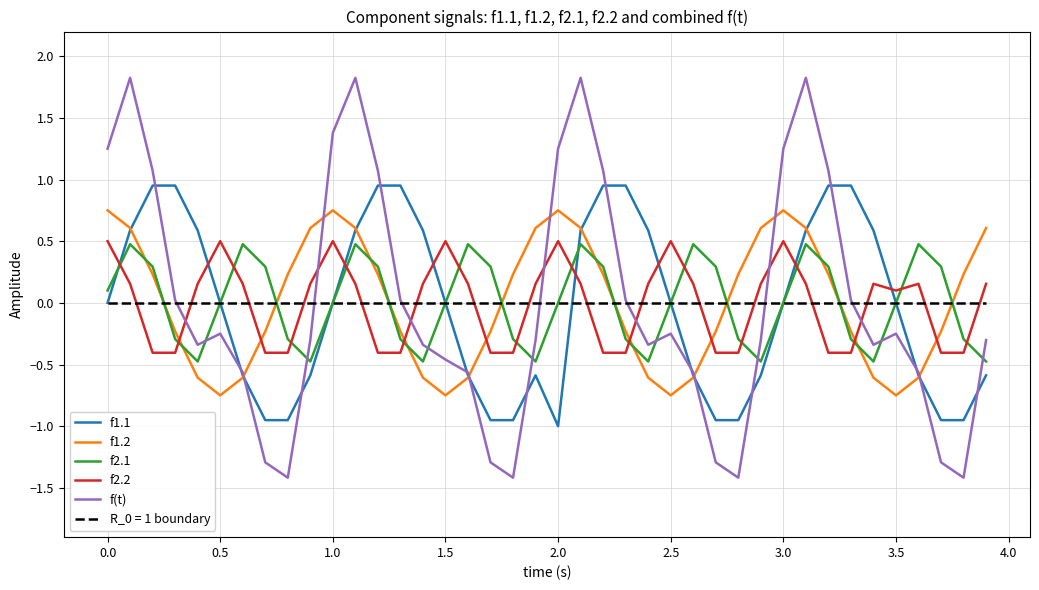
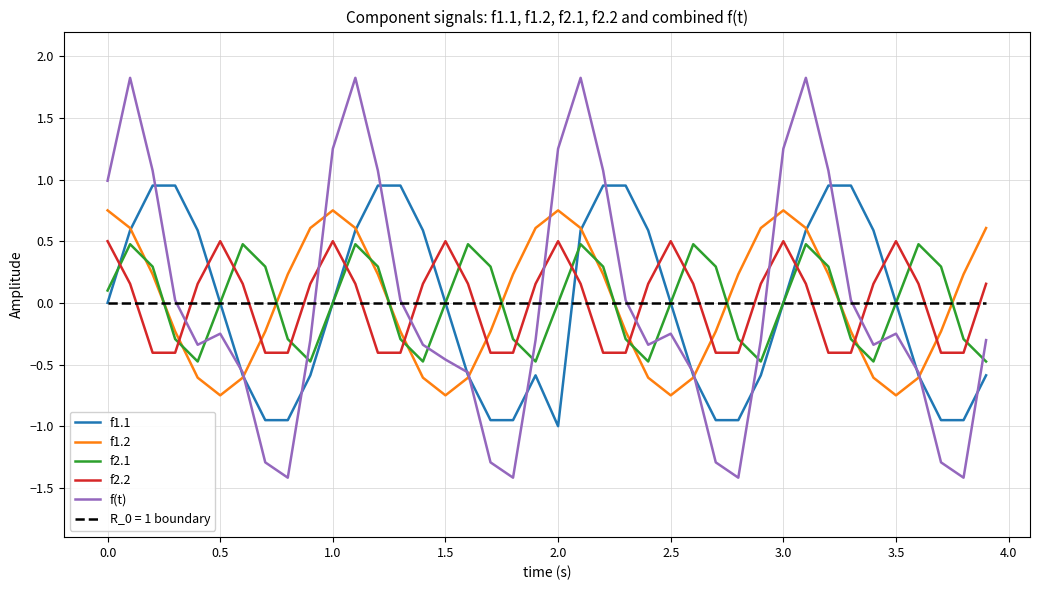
  {
    "f1.1": {
      "2.0": -1.00
    },
    "f1.2": {
      "0.0": 0.75,
      "0.5": -0.75,
      "1.0": 0.75,
      "1.5": -0.75,
      "2.0": 0.75,
      "2.5": -0.75,
      "3.0": 0.75,
      "3.5": -0.75
    },
    "f2.1": {
      "0.0": 0.10
    },
    "f2.2": {
      "0.0": 0.5,
      "0.5": 0.5,
      "1.0": 0.5,
      "1.5": 0.5,
      "2.0": 0.5,
      "2.5": 0.5,
      "3.0": 0.5,
-     "3.5": 0.1
+     "3.5": 0.5
    },
    "f(t)": {
-     "0.0": 1.25,
+     "0.0": 0.99,
      "0.5": -0.25,
-     "1.0": 1.38,
+     "1.0": 1.25,
      "1.5": -0.46,
      "2.0": 1.25,
      "2.5": -0.25,
      "3.0": 1.25,
      "3.5": -0.25
    }
  }
